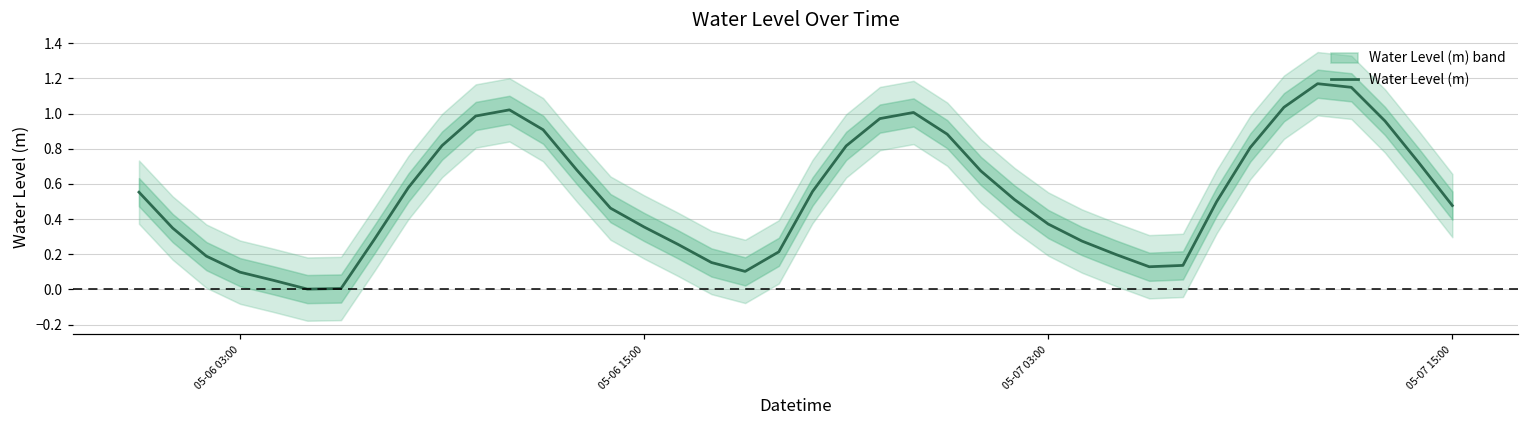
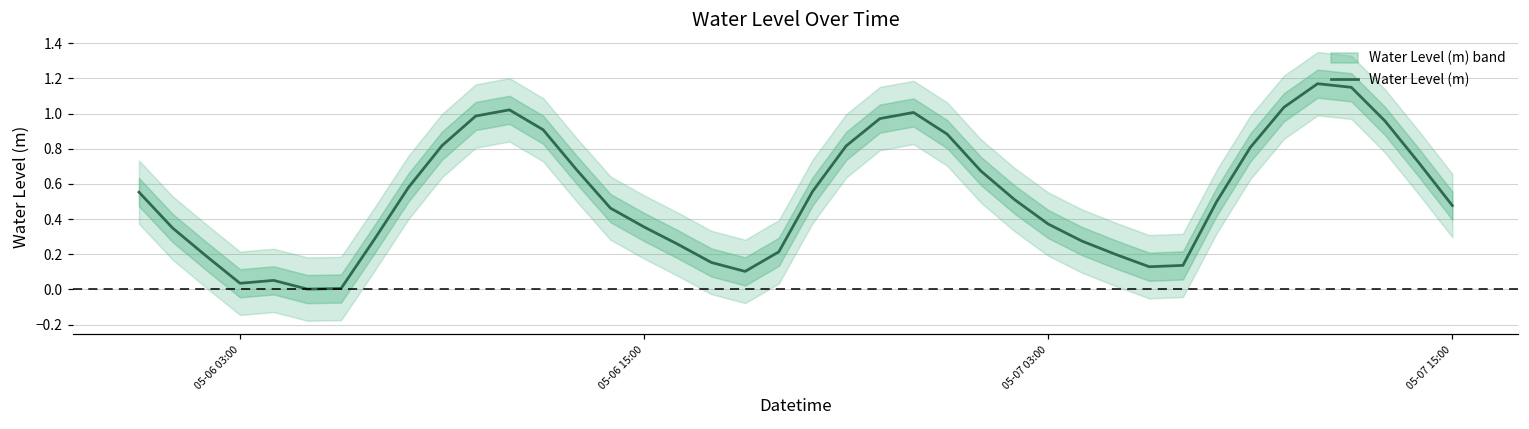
  {
    "Water Level (m)": {
-     "05-06 03:00": 0.10,
+     "05-06 03:00": 0.03,
      "05-06 15:00": 0.35,
      "05-07 03:00": 0.37,
      "05-07 15:00": 0.48
    }
  }
